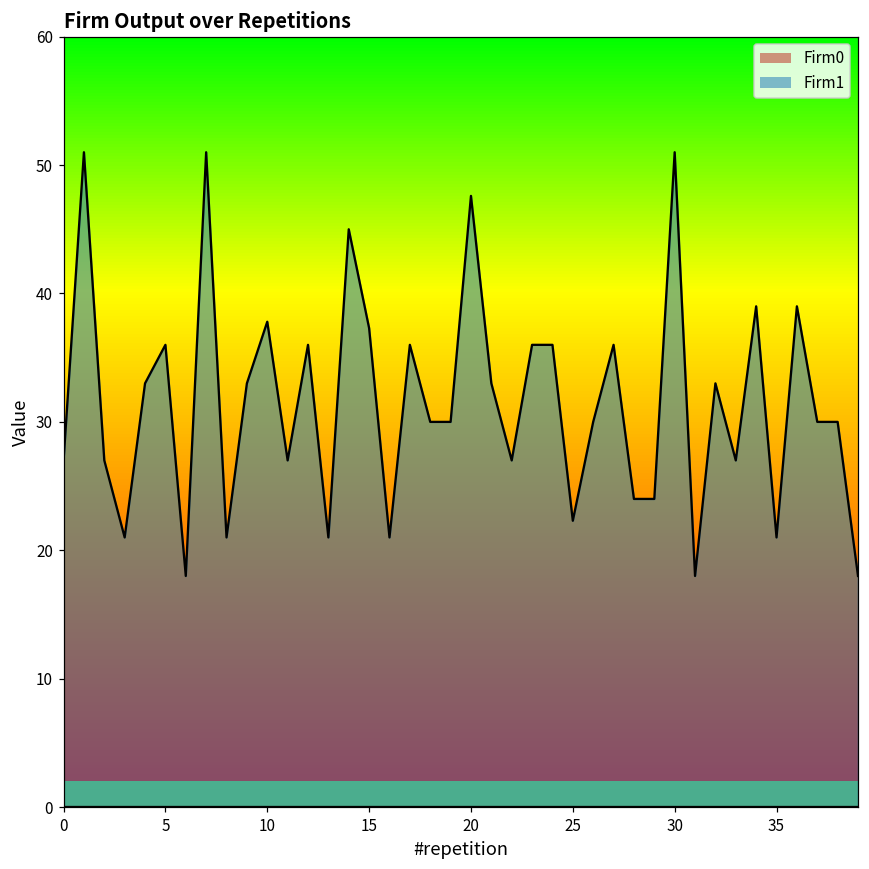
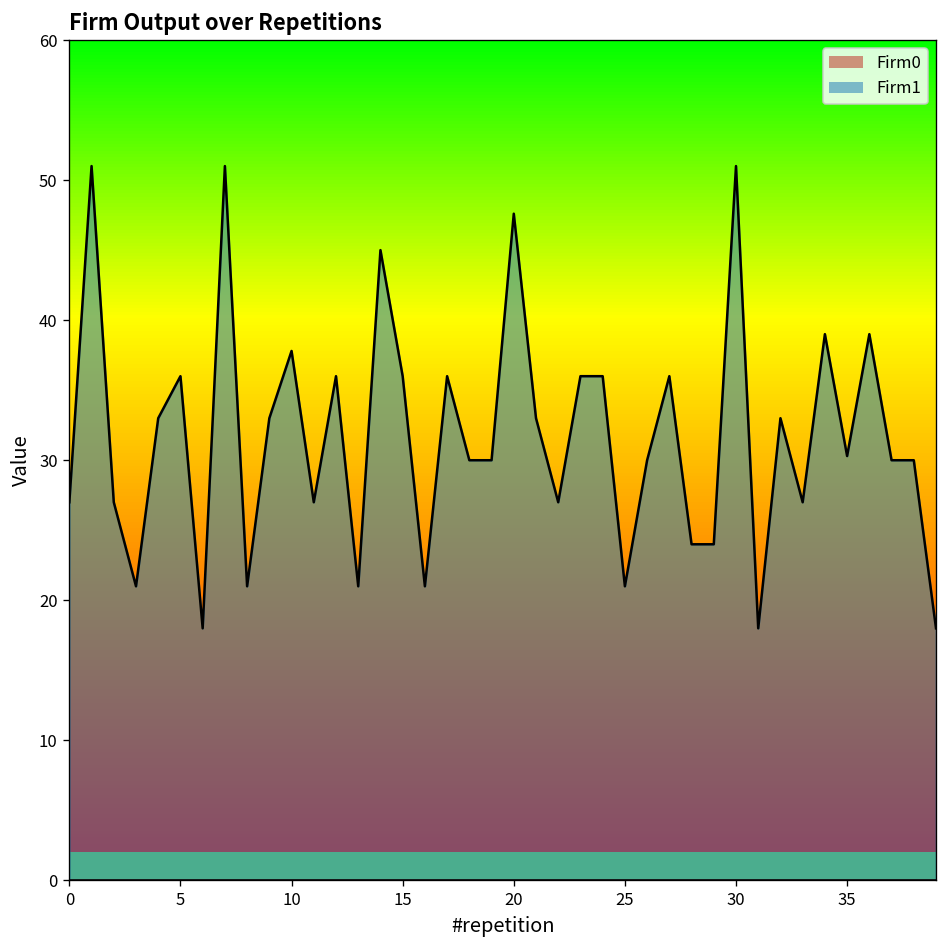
  {
    "Firm1": {
      "0": 27.0,
      "5": 36.0,
      "10": 37.8,
-     "15": 37.3,
+     "15": 36.0,
      "20": 47.6,
-     "25": 22.3,
+     "25": 21.0,
      "30": 51.0,
-     "35": 21.0
+     "35": 30.3
    }
  }
